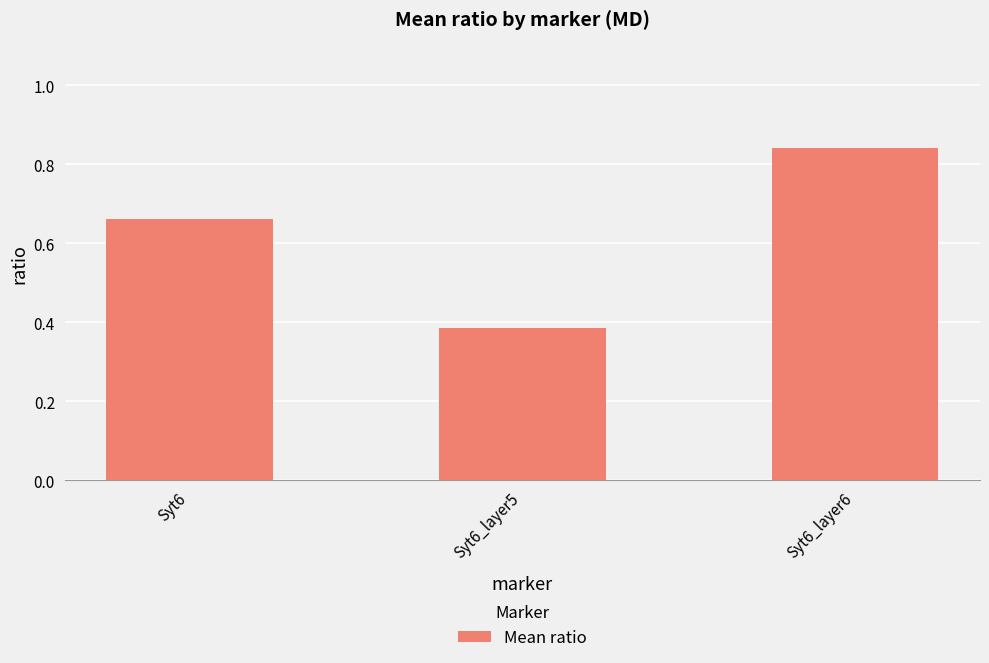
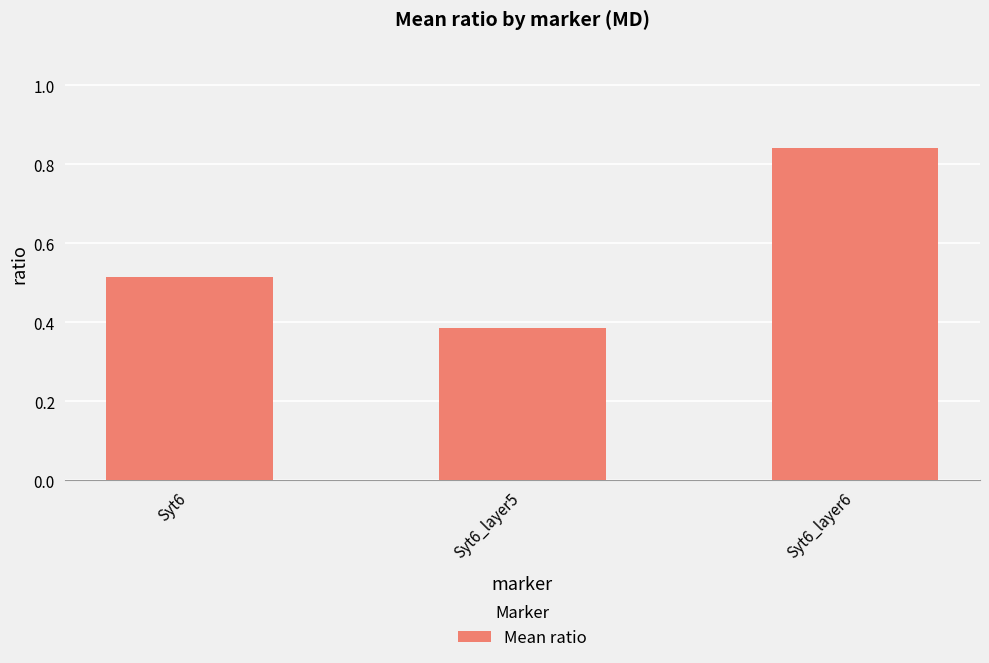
  {
-   "Syt6": 0.66,
+   "Syt6": 0.52,
    "Syt6_layer5": 0.39,
    "Syt6_layer6": 0.84
  }
